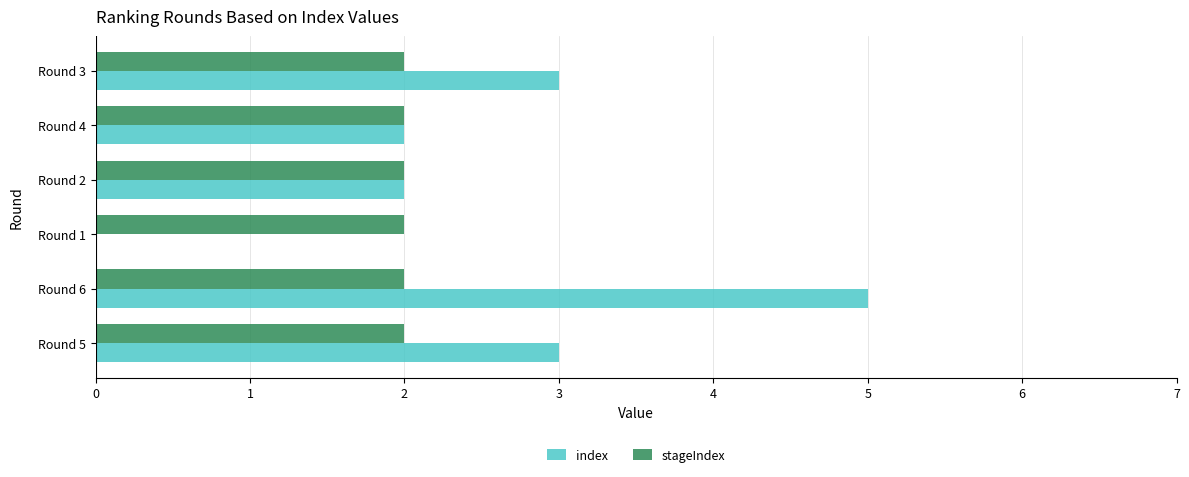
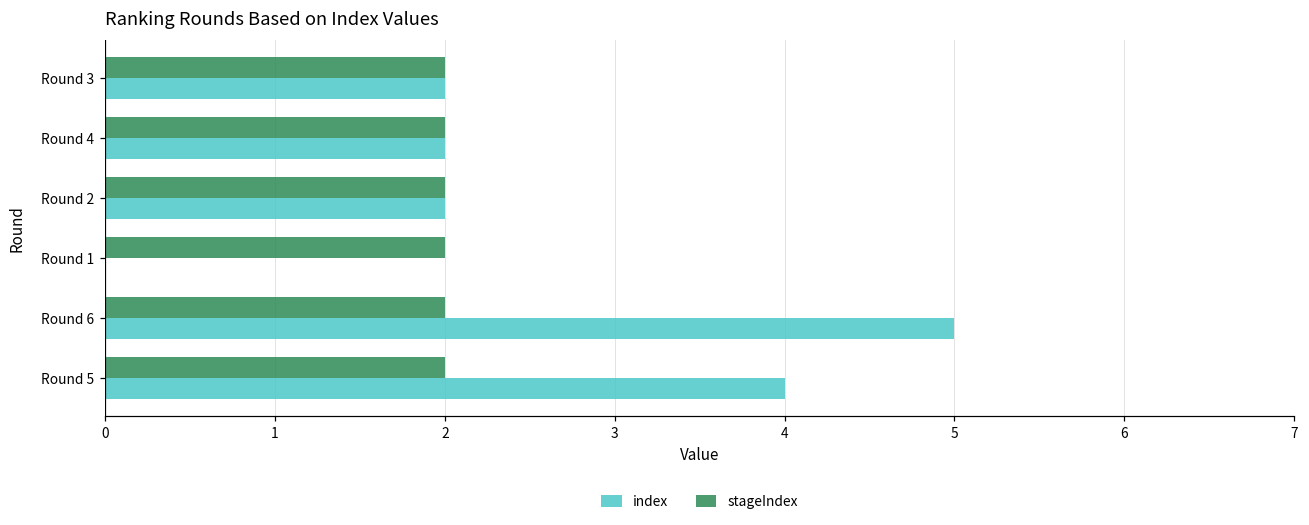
  {
    "index": {
-     "Round 3": 3,
+     "Round 3": 2,
      "Round 4": 2,
      "Round 2": 2,
      "Round 1": 0,
      "Round 6": 5,
-     "Round 5": 3
+     "Round 5": 4
    },
    "stageIndex": {
      "Round 3": 2,
      "Round 4": 2,
      "Round 2": 2,
      "Round 1": 2,
      "Round 6": 2,
      "Round 5": 2
    }
  }
